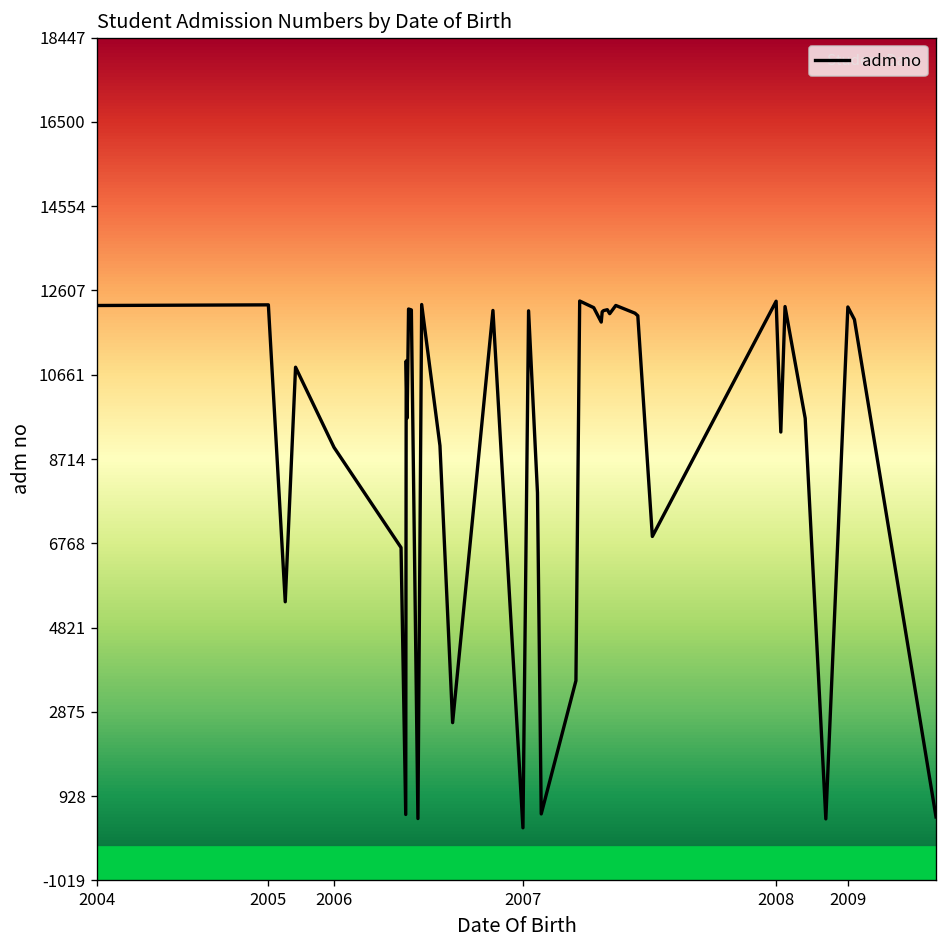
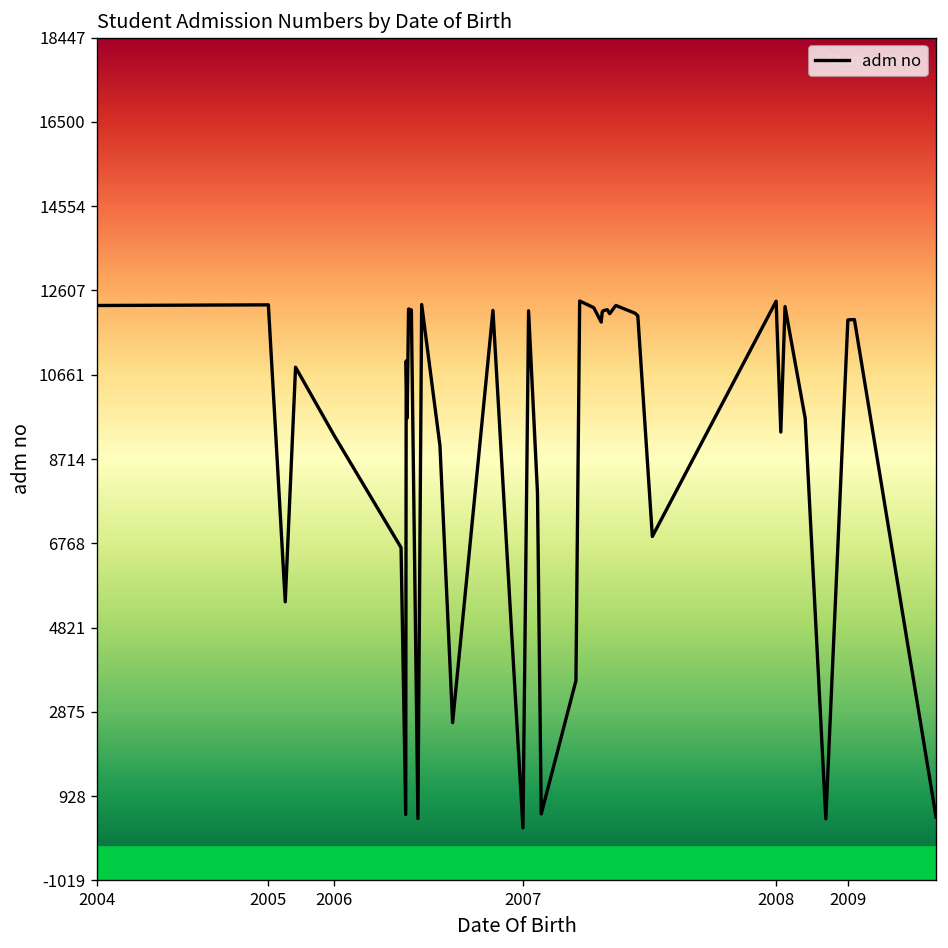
  {
    "2004": 12300,
    "2005": 12300,
-   "2006": 9000,
+   "2006": 9300,
    "2007": 200,
    "2008": 12400,
-   "2009": 12200
+   "2009": 11900
  }
